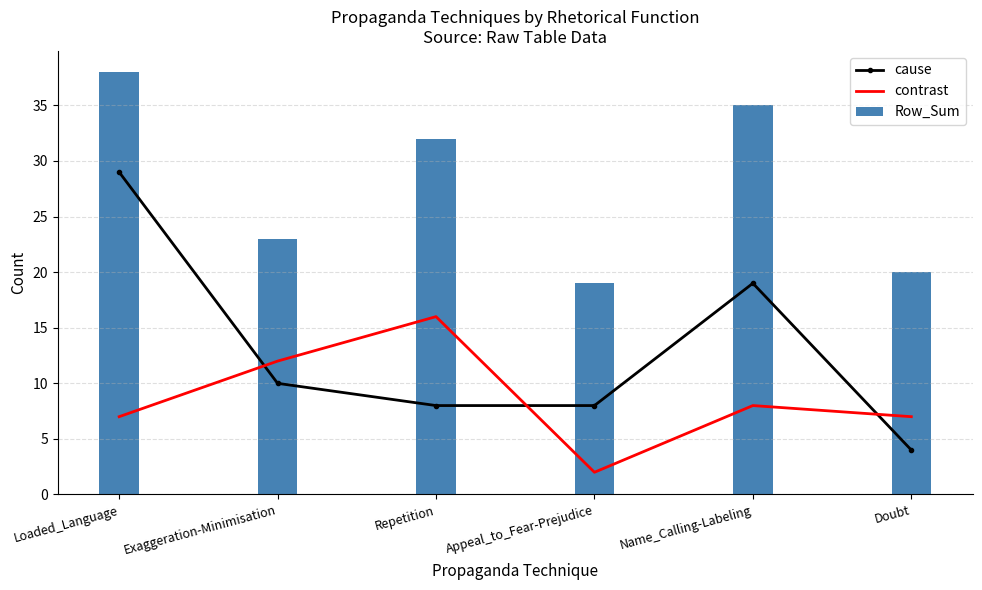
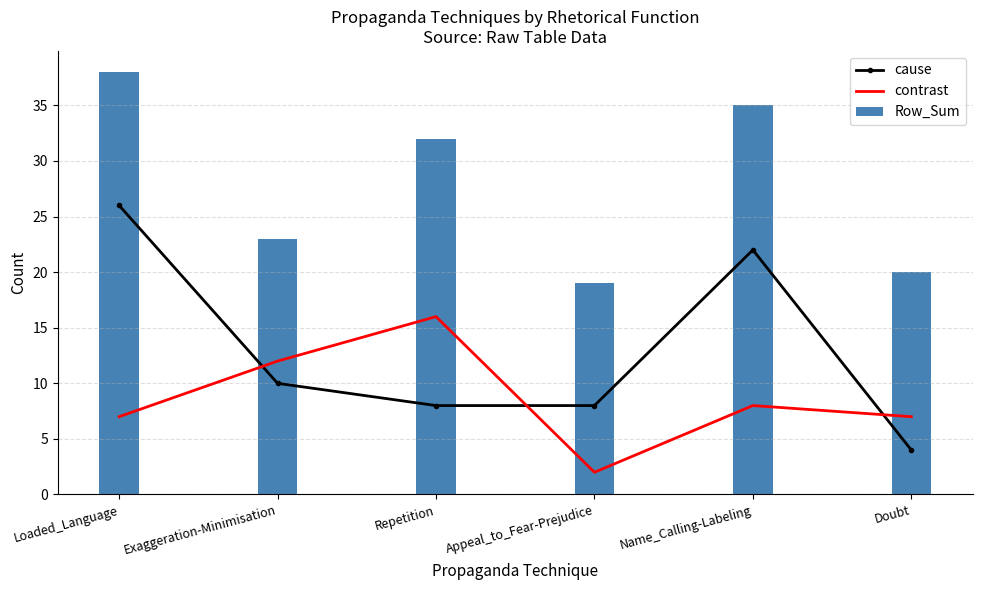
  {
    "cause": {
-     "Loaded_Language": 29,
+     "Loaded_Language": 26,
      "Exaggeration-Minimisation": 10,
      "Repetition": 8,
      "Appeal_to_Fear-Prejudice": 8,
-     "Name_Calling-Labeling": 19,
+     "Name_Calling-Labeling": 22,
      "Doubt": 4
    },
    "Row_Sum": {
      "Loaded_Language": 38,
      "Exaggeration-Minimisation": 23,
      "Repetition": 32,
      "Appeal_to_Fear-Prejudice": 19,
      "Name_Calling-Labeling": 35,
      "Doubt": 20
    },
    "contrast": {
      "Loaded_Language": 7,
      "Exaggeration-Minimisation": 12,
      "Repetition": 16,
      "Appeal_to_Fear-Prejudice": 2,
      "Name_Calling-Labeling": 8,
      "Doubt": 7
    }
  }
